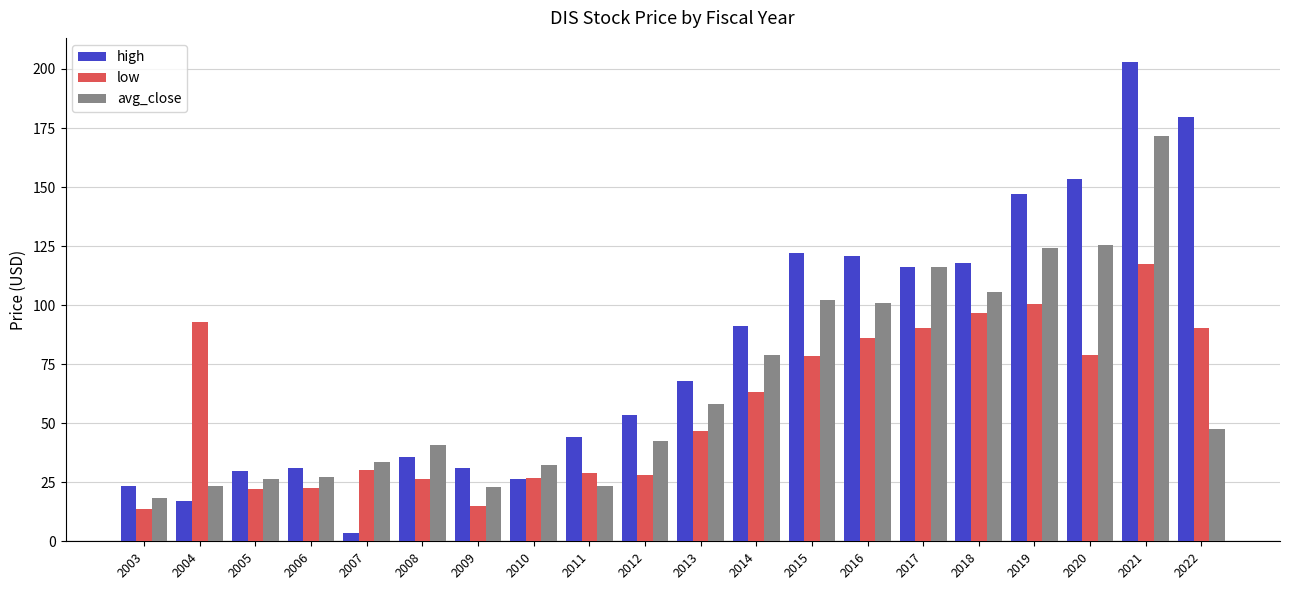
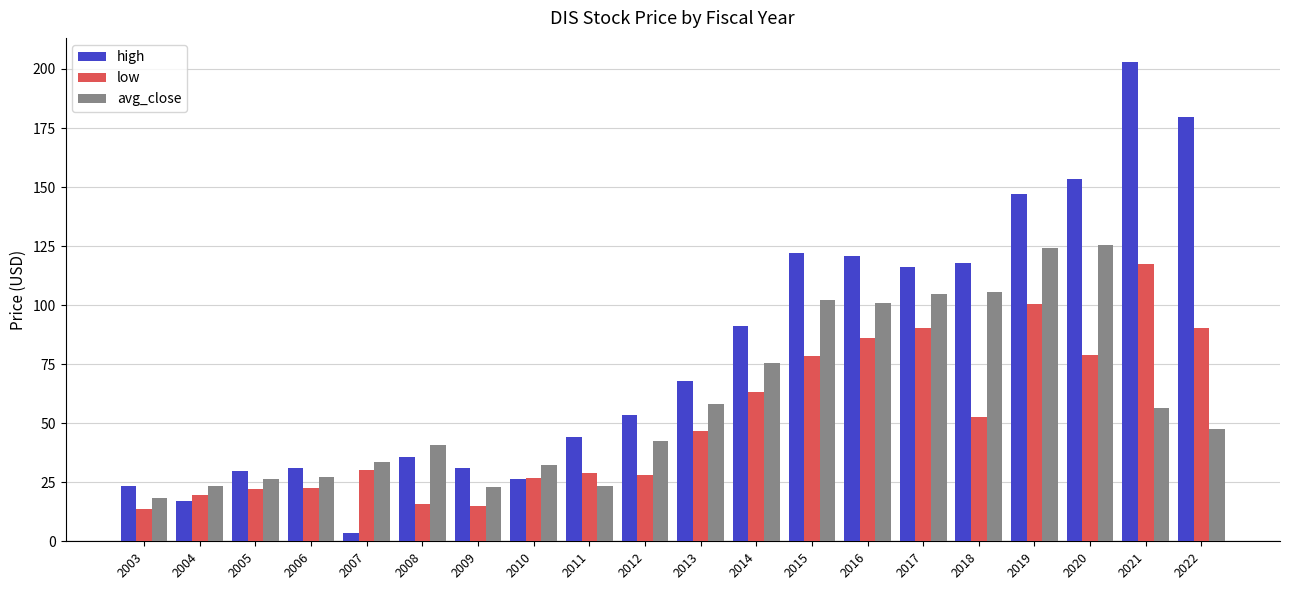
  {
    "high": {
      "2003": 23,
      "2004": 17,
      "2005": 30,
      "2006": 31,
      "2007": 4,
      "2008": 36,
      "2009": 31,
      "2010": 26,
      "2011": 44,
      "2012": 53,
      "2013": 68,
      "2014": 91,
      "2015": 122,
      "2016": 121,
      "2017": 116,
      "2018": 118,
      "2019": 147,
      "2020": 153,
      "2021": 203,
      "2022": 180
    },
    "low": {
      "2003": 14,
-     "2004": 93,
+     "2004": 20,
      "2005": 22,
      "2006": 23,
      "2007": 30,
-     "2008": 26,
+     "2008": 16,
      "2009": 15,
      "2010": 27,
      "2011": 29,
      "2012": 28,
      "2013": 47,
      "2014": 63,
      "2015": 79,
      "2016": 86,
      "2017": 90,
-     "2018": 97,
+     "2018": 53,
      "2019": 100,
      "2020": 79,
      "2021": 117,
      "2022": 90
    },
    "avg_close": {
      "2003": 18,
      "2004": 23,
      "2005": 26,
      "2006": 27,
      "2007": 34,
      "2008": 41,
      "2009": 23,
      "2010": 33,
      "2011": 23,
      "2012": 43,
      "2013": 58,
-     "2014": 79,
+     "2014": 75,
      "2015": 102,
      "2016": 101,
-     "2017": 116,
+     "2017": 105,
      "2018": 106,
      "2019": 124,
      "2020": 125,
-     "2021": 172,
+     "2021": 57,
      "2022": 48
    }
  }
